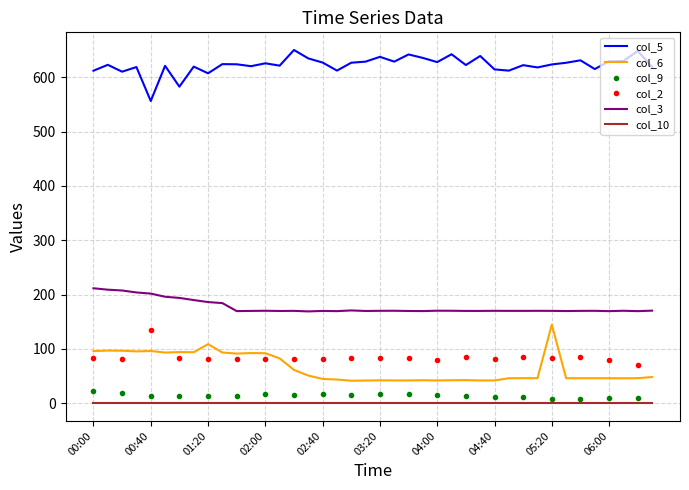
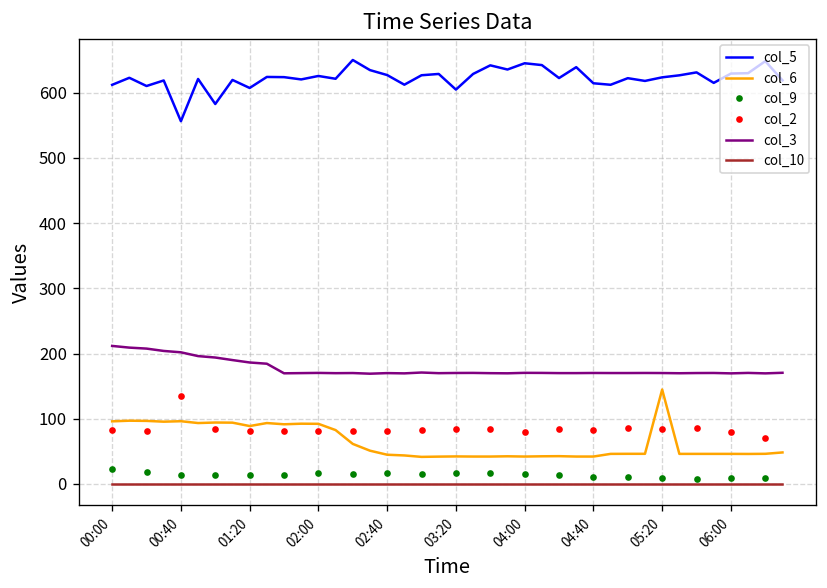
  {
    "col_5": {
      "00:00": 610,
      "00:40": 560,
      "01:20": 610,
      "02:00": 630,
      "02:40": 630,
-     "03:20": 640,
-     "04:00": 630,
+     "03:20": 600,
+     "04:00": 650,
      "04:40": 610,
      "05:20": 620
    },
    "col_6": {
      "00:00": 100,
      "00:40": 100,
-     "01:20": 110,
+     "01:20": 90,
      "02:00": 90,
      "02:40": 40,
      "03:20": 40,
      "04:00": 40,
      "04:40": 40,
      "05:20": 140,
      "06:00": 50
    },
    "col_9": {
      "00:00": 20,
      "00:40": 10,
      "01:20": 10,
      "02:00": 20,
      "02:40": 20,
      "03:20": 20,
      "04:00": 20,
      "04:40": 10,
      "05:20": 10,
      "06:00": 10
    },
    "col_2": {
      "00:00": 80,
      "00:40": 140,
      "01:20": 80,
      "02:00": 80,
      "02:40": 80,
      "03:20": 80,
      "04:00": 80,
      "04:40": 80,
      "05:20": 80,
      "06:00": 80
    },
    "col_3": {
      "00:00": 210,
      "00:40": 200,
      "01:20": 190,
      "02:00": 170,
      "02:40": 170,
      "03:20": 170,
      "04:00": 170,
      "04:40": 170,
      "05:20": 170,
      "06:00": 170
    },
    "col_10": {
      "00:00": 0,
      "00:40": 0,
      "01:20": 0,
      "02:00": 0,
      "02:40": 0,
      "03:20": 0,
      "04:00": 0,
      "04:40": 0,
      "05:20": 0,
      "06:00": 0
    }
  }
